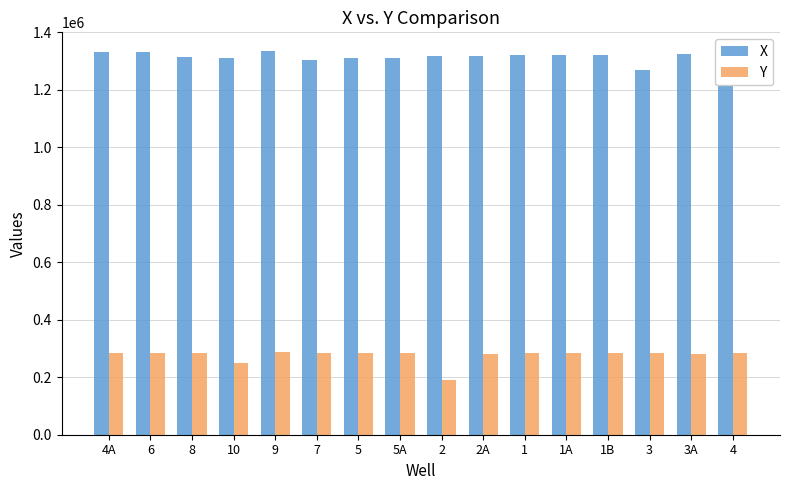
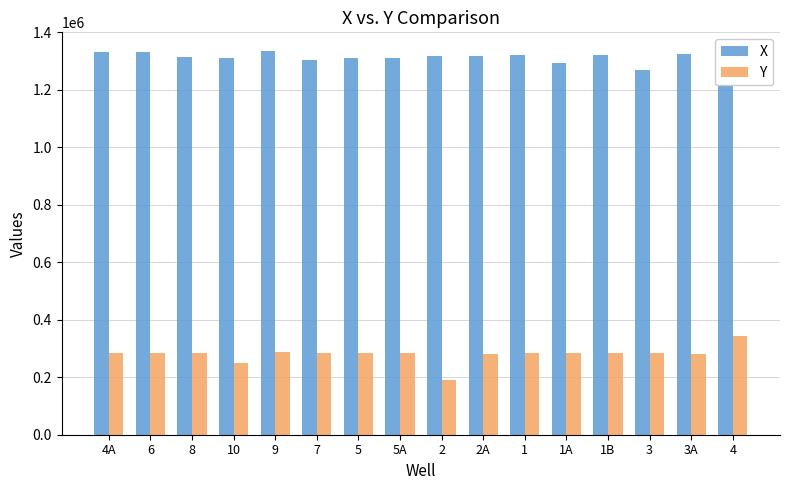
  {
    "X": {
      "4A": 1330000,
      "6": 1330000,
      "8": 1320000,
      "10": 1310000,
      "9": 1330000,
      "7": 1300000,
      "5": 1310000,
      "5A": 1310000,
      "2": 1320000,
      "2A": 1320000,
      "1": 1320000,
-     "1A": 1320000,
+     "1A": 1290000,
      "1B": 1320000,
      "3": 1270000,
      "3A": 1330000
    },
    "Y": {
      "4A": 280000,
      "6": 280000,
      "8": 290000,
      "10": 250000,
      "9": 290000,
      "7": 280000,
      "5": 290000,
      "5A": 280000,
      "2": 190000,
      "2A": 280000,
      "1": 290000,
      "1A": 290000,
      "1B": 280000,
      "3": 280000,
      "3A": 280000,
-     "4": 290000
+     "4": 340000
    }
  }
